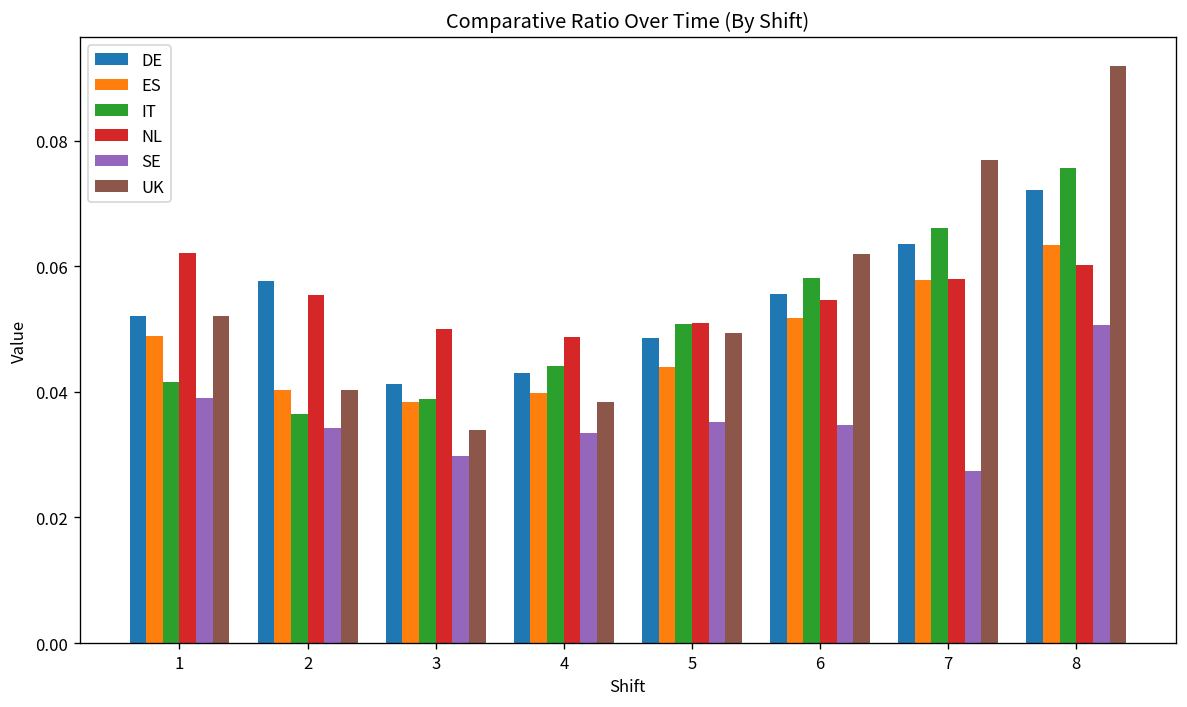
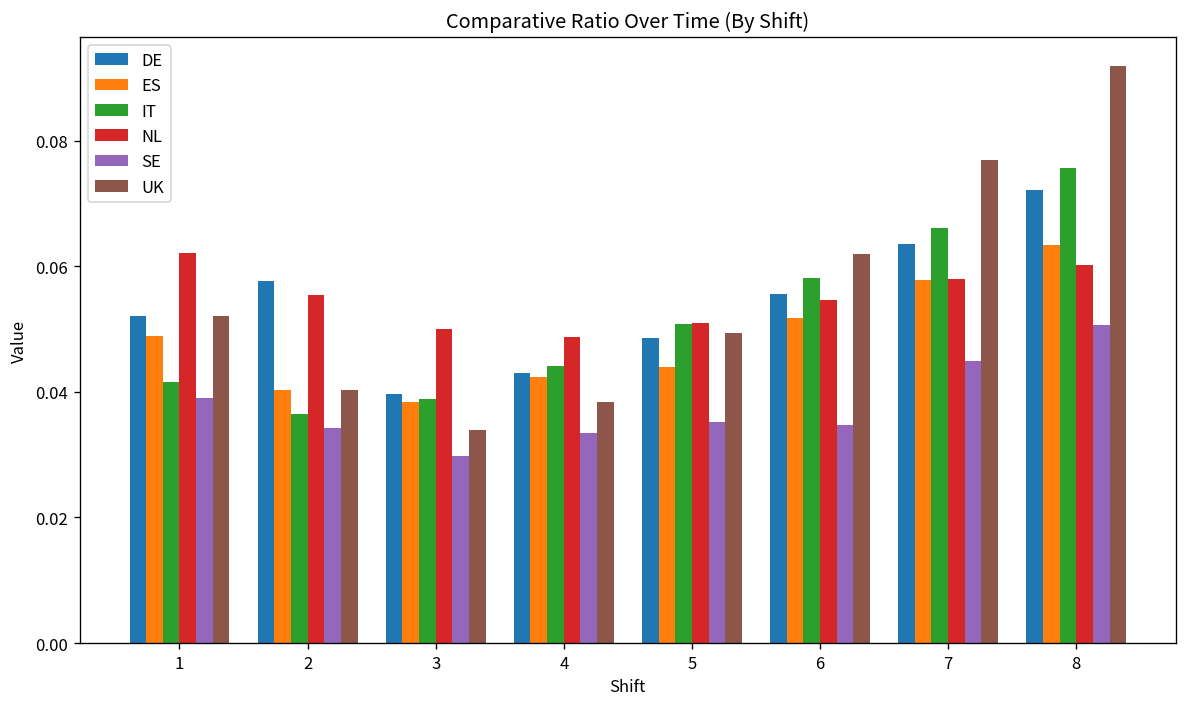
  {
    "DE": {
      "1": 0.052,
      "2": 0.058,
-     "3": 0.041,
+     "3": 0.040,
      "4": 0.043,
      "5": 0.049,
      "6": 0.056,
      "7": 0.064,
      "8": 0.072
    },
    "ES": {
      "1": 0.049,
      "2": 0.040,
      "3": 0.038,
-     "4": 0.040,
+     "4": 0.042,
      "5": 0.044,
      "6": 0.052,
      "7": 0.058,
      "8": 0.063
    },
    "IT": {
      "1": 0.042,
      "2": 0.037,
      "3": 0.039,
      "4": 0.044,
      "5": 0.051,
      "6": 0.058,
      "7": 0.066,
      "8": 0.076
    },
    "NL": {
      "1": 0.062,
      "2": 0.055,
      "3": 0.050,
      "4": 0.049,
      "5": 0.051,
      "6": 0.055,
      "7": 0.058,
      "8": 0.060
    },
    "SE": {
      "1": 0.039,
      "2": 0.034,
      "3": 0.030,
      "4": 0.033,
      "5": 0.035,
      "6": 0.035,
-     "7": 0.027,
+     "7": 0.045,
      "8": 0.051
    },
    "UK": {
      "1": 0.052,
      "2": 0.040,
      "3": 0.034,
      "4": 0.038,
      "5": 0.049,
      "6": 0.062,
      "7": 0.077,
      "8": 0.092
    }
  }
